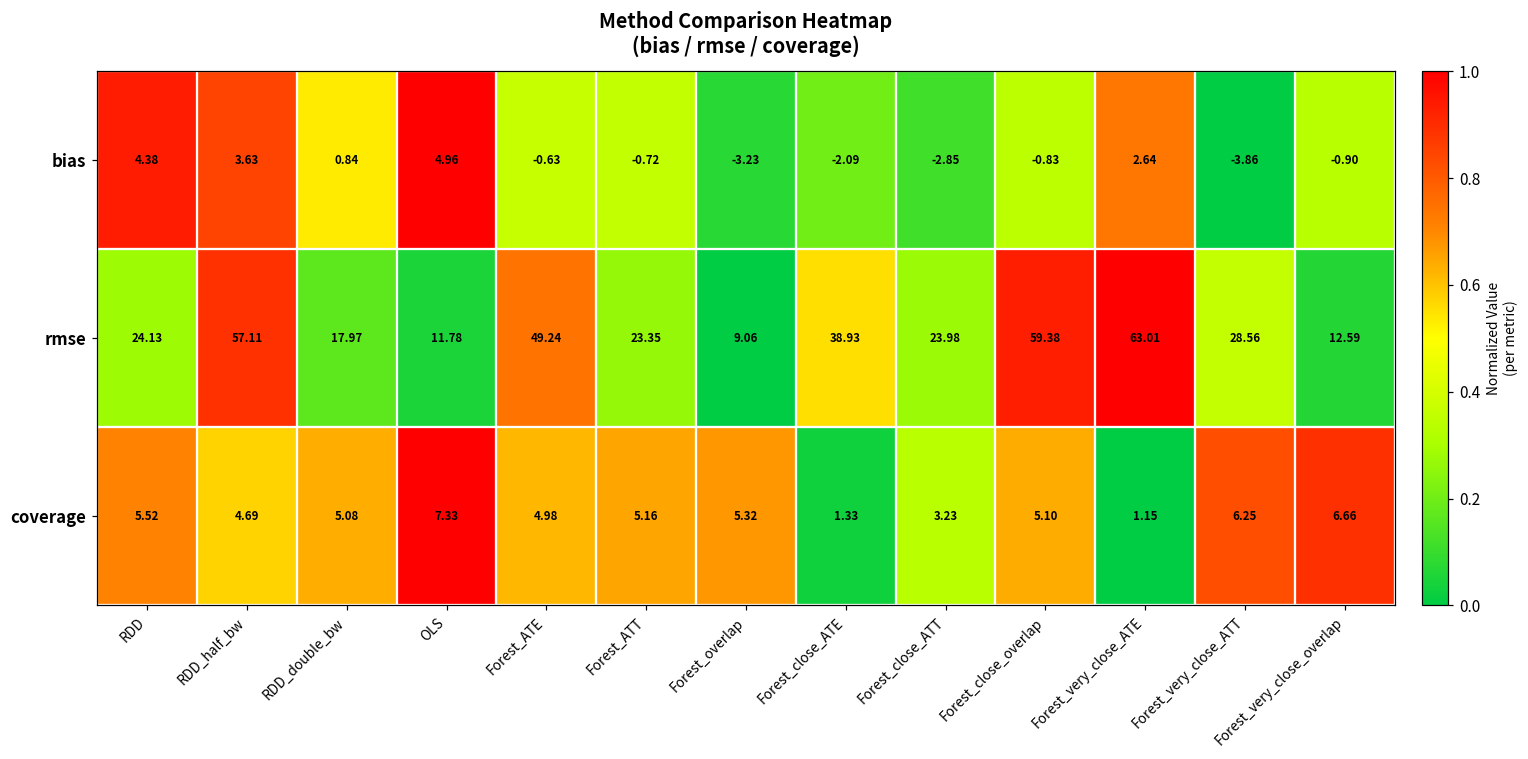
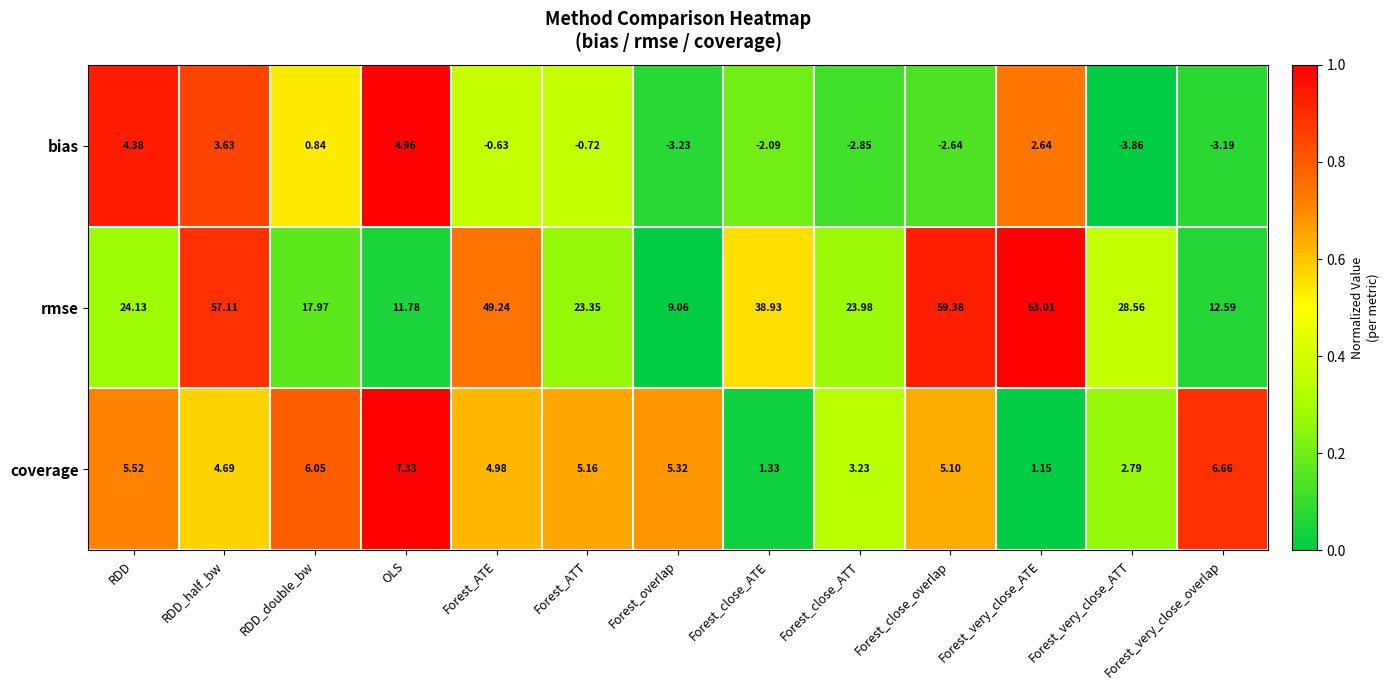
  {
    "bias": {
      "RDD": 4.38,
      "RDD_half_bw": 3.63,
      "RDD_double_bw": 0.84,
      "OLS": 4.96,
      "Forest_ATE": -0.63,
      "Forest_ATT": -0.72,
      "Forest_overlap": -3.23,
      "Forest_close_ATE": -2.09,
      "Forest_close_ATT": -2.85,
-     "Forest_close_overlap": -0.83,
+     "Forest_close_overlap": -2.64,
      "Forest_very_close_ATE": 2.64,
      "Forest_very_close_ATT": -3.86,
-     "Forest_very_close_overlap": -0.90
+     "Forest_very_close_overlap": -3.19
    },
    "rmse": {
      "RDD": 24.13,
      "RDD_half_bw": 57.11,
      "RDD_double_bw": 17.97,
      "OLS": 11.78,
      "Forest_ATE": 49.24,
      "Forest_ATT": 23.35,
      "Forest_overlap": 9.06,
      "Forest_close_ATE": 38.93,
      "Forest_close_ATT": 23.98,
      "Forest_close_overlap": 59.38,
      "Forest_very_close_ATE": 63.01,
      "Forest_very_close_ATT": 28.56,
      "Forest_very_close_overlap": 12.59
    },
    "coverage": {
      "RDD": 5.52,
      "RDD_half_bw": 4.69,
-     "RDD_double_bw": 5.08,
+     "RDD_double_bw": 6.05,
      "OLS": 7.33,
      "Forest_ATE": 4.98,
      "Forest_ATT": 5.16,
      "Forest_overlap": 5.32,
      "Forest_close_ATE": 1.33,
      "Forest_close_ATT": 3.23,
      "Forest_close_overlap": 5.10,
      "Forest_very_close_ATE": 1.15,
-     "Forest_very_close_ATT": 6.25,
+     "Forest_very_close_ATT": 2.79,
      "Forest_very_close_overlap": 6.66
    }
  }
